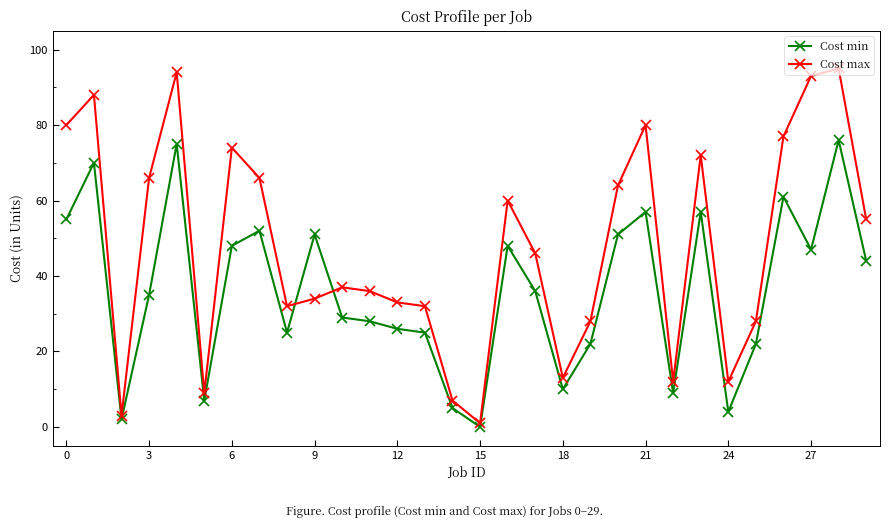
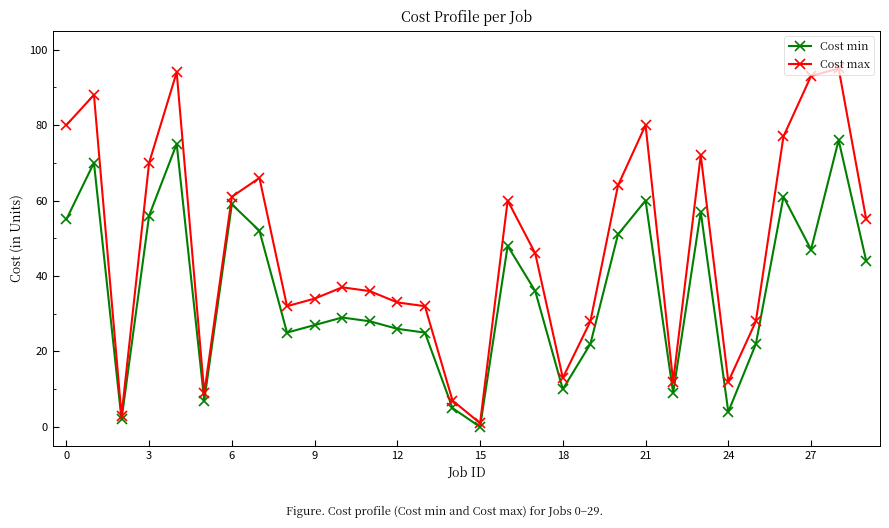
  {
    "Cost min": {
      "0": 55,
-     "3": 35,
-     "6": 48,
-     "9": 51,
+     "3": 56,
+     "6": 59,
+     "9": 27,
      "12": 26,
      "15": 0,
      "18": 10,
-     "21": 57,
+     "21": 60,
      "24": 4,
      "27": 47
    },
    "Cost max": {
      "0": 80,
-     "3": 66,
-     "6": 74,
+     "3": 70,
+     "6": 61,
      "9": 34,
      "12": 33,
      "15": 1,
      "18": 13,
      "21": 80,
      "24": 12,
      "27": 93
    }
  }
